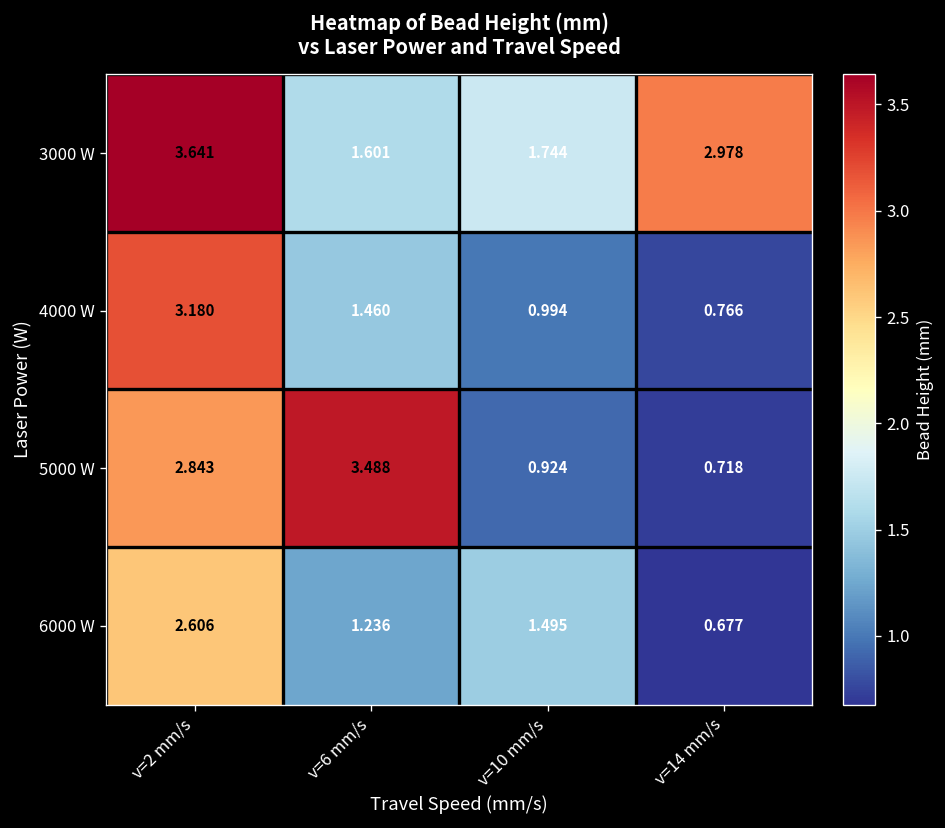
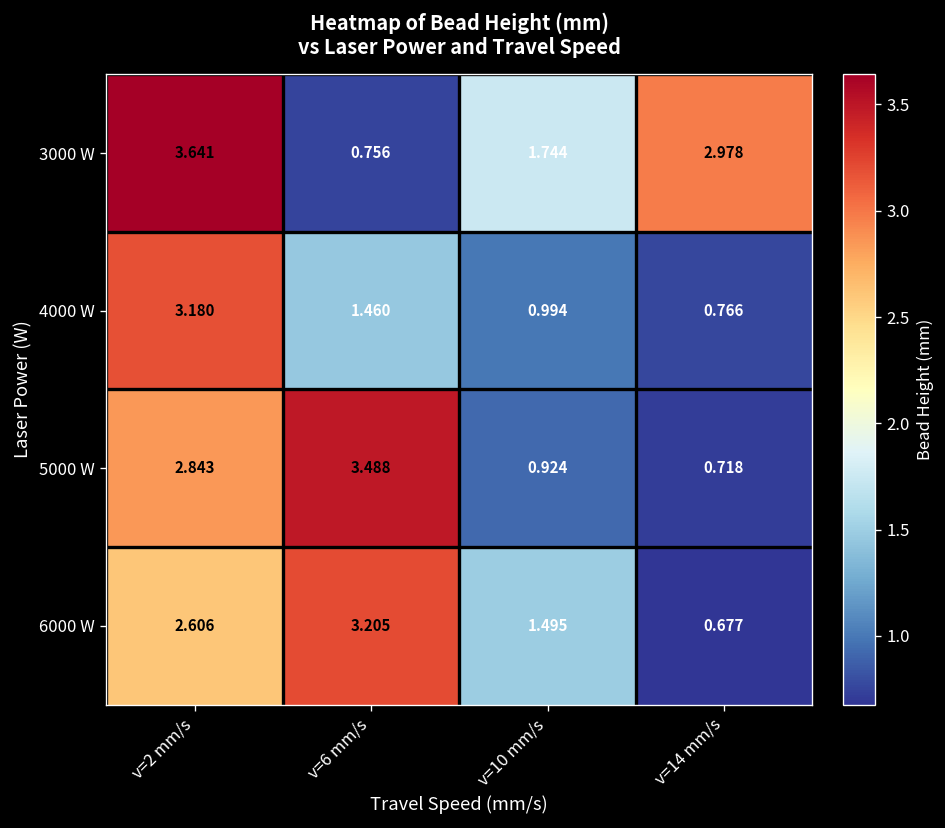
  {
    "3000 W": {
      "v=2 mm/s": 3.641,
-     "v=6 mm/s": 1.601,
+     "v=6 mm/s": 0.756,
      "v=10 mm/s": 1.744,
      "v=14 mm/s": 2.978
    },
    "4000 W": {
      "v=2 mm/s": 3.180,
      "v=6 mm/s": 1.460,
      "v=10 mm/s": 0.994,
      "v=14 mm/s": 0.766
    },
    "5000 W": {
      "v=2 mm/s": 2.843,
      "v=6 mm/s": 3.488,
      "v=10 mm/s": 0.924,
      "v=14 mm/s": 0.718
    },
    "6000 W": {
      "v=2 mm/s": 2.606,
-     "v=6 mm/s": 1.236,
+     "v=6 mm/s": 3.205,
      "v=10 mm/s": 1.495,
      "v=14 mm/s": 0.677
    }
  }
